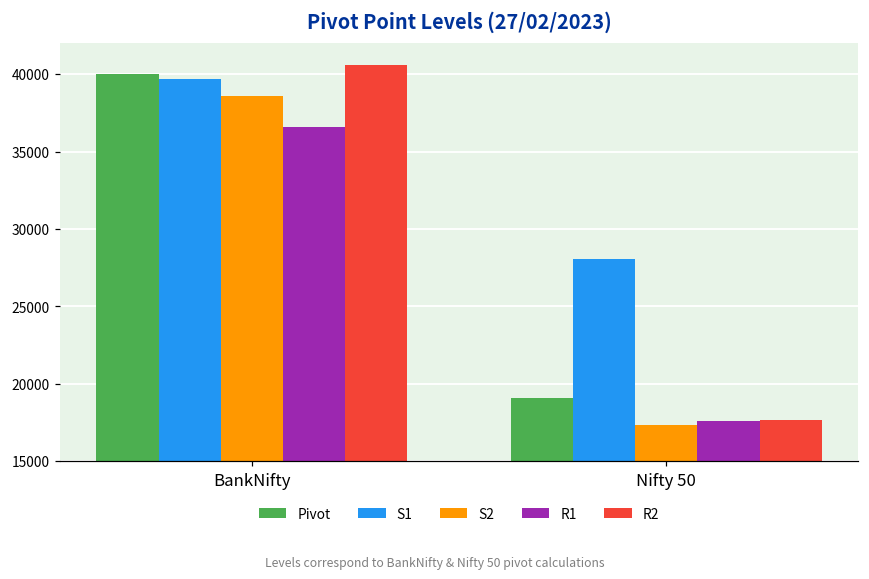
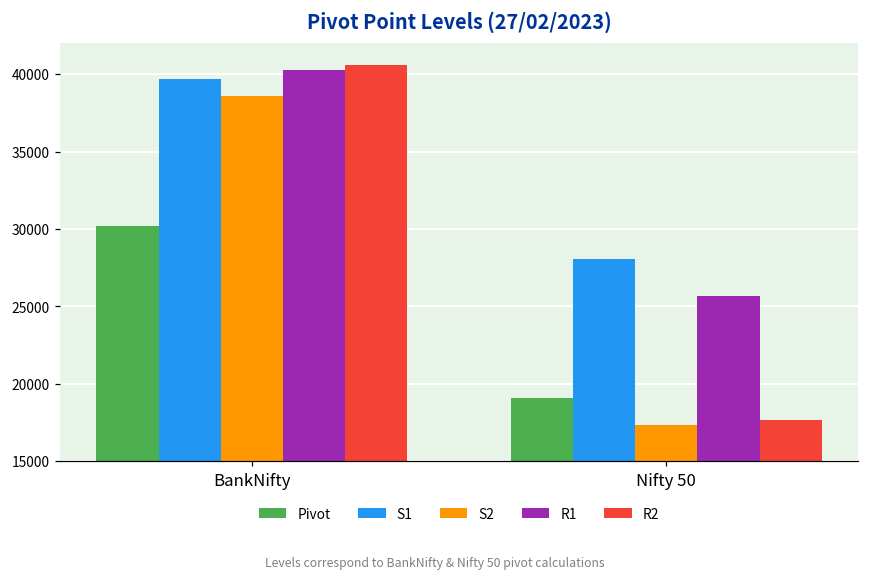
  {
    "Pivot": {
-     "BankNifty": 40000,
+     "BankNifty": 30200,
      "Nifty 50": 19100
    },
    "S1": {
      "BankNifty": 39700,
      "Nifty 50": 28100
    },
    "S2": {
      "BankNifty": 38600,
      "Nifty 50": 17300
    },
    "R1": {
-     "BankNifty": 36600,
-     "Nifty 50": 17600
+     "BankNifty": 40200,
+     "Nifty 50": 25600
    },
    "R2": {
      "BankNifty": 40600,
      "Nifty 50": 17700
    }
  }
